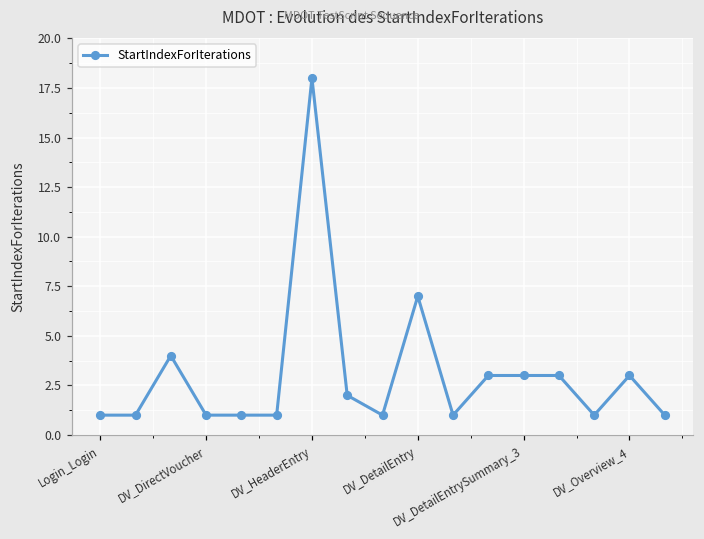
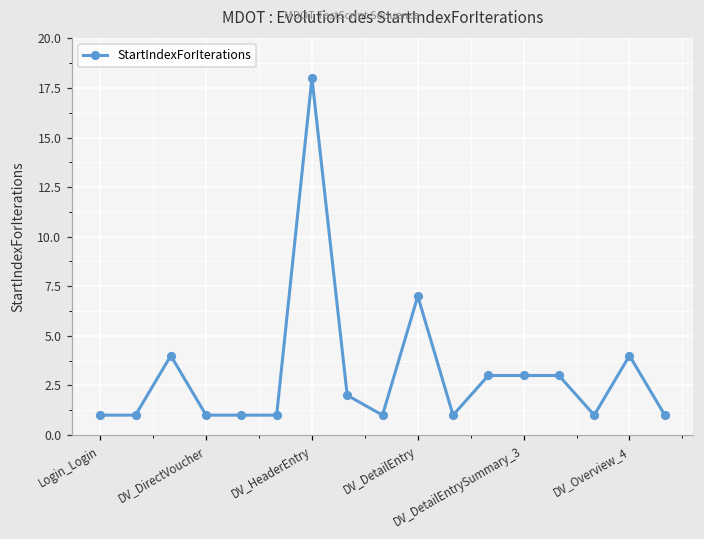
  {
    "Login_Login": 1,
    "DV_DirectVoucher": 1,
    "DV_HeaderEntry": 18,
    "DV_DetailEntry": 7,
    "DV_DetailEntrySummary_3": 3,
-   "DV_Overview_4": 3
+   "DV_Overview_4": 4
  }
